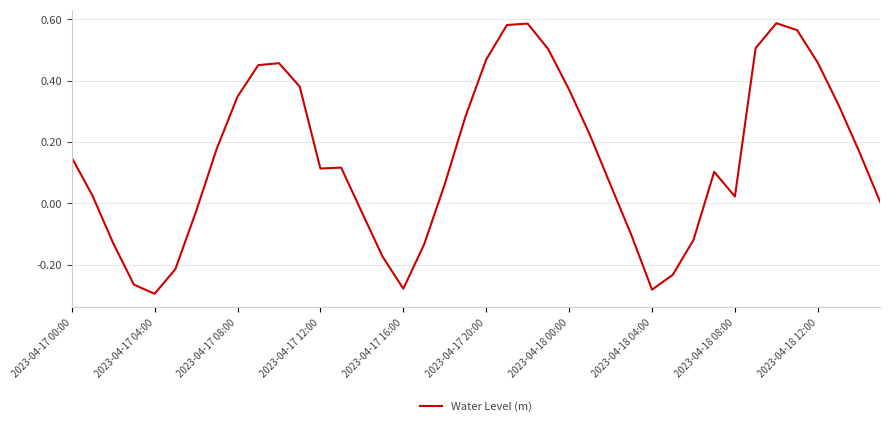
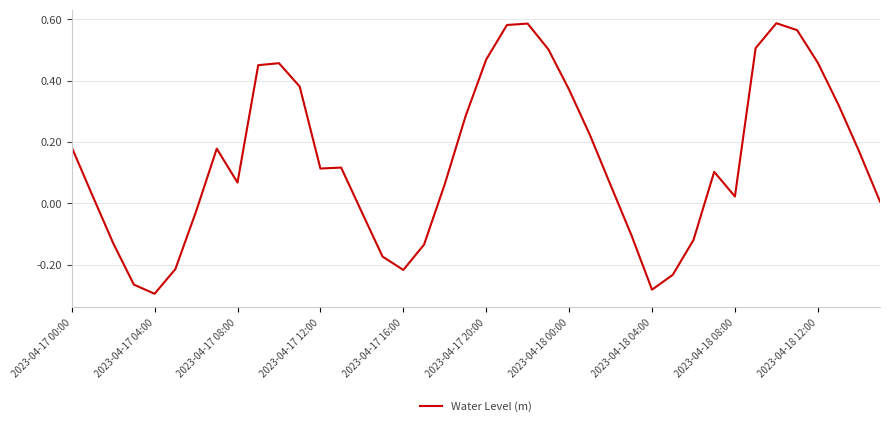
  {
-   "2023-04-17 00:00": 0.15,
+   "2023-04-17 00:00": 0.18,
    "2023-04-17 04:00": -0.29,
-   "2023-04-17 08:00": 0.35,
+   "2023-04-17 08:00": 0.07,
    "2023-04-17 12:00": 0.11,
-   "2023-04-17 16:00": -0.28,
+   "2023-04-17 16:00": -0.22,
    "2023-04-17 20:00": 0.47,
    "2023-04-18 00:00": 0.37,
    "2023-04-18 04:00": -0.28,
    "2023-04-18 08:00": 0.02,
    "2023-04-18 12:00": 0.46
  }
